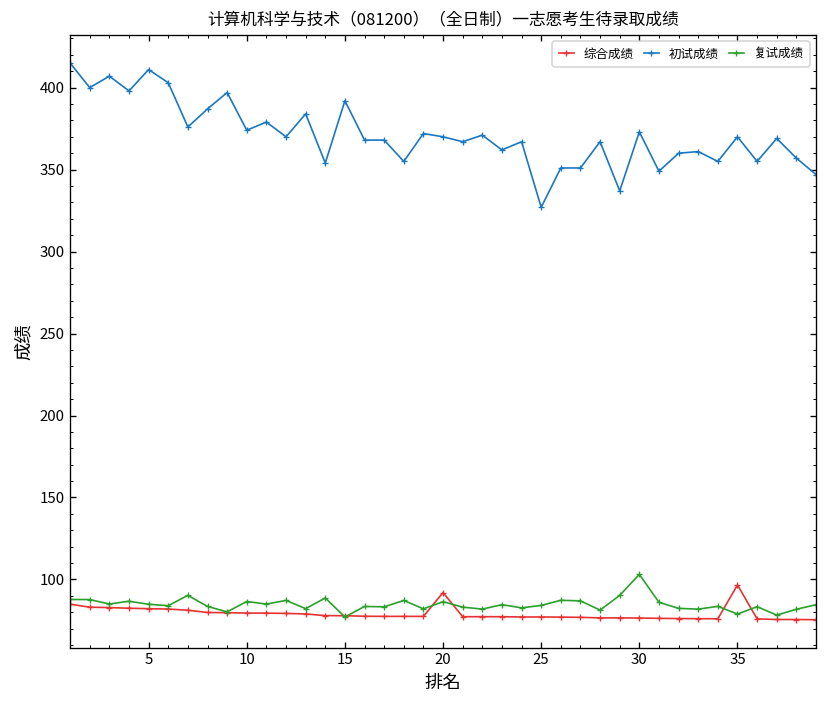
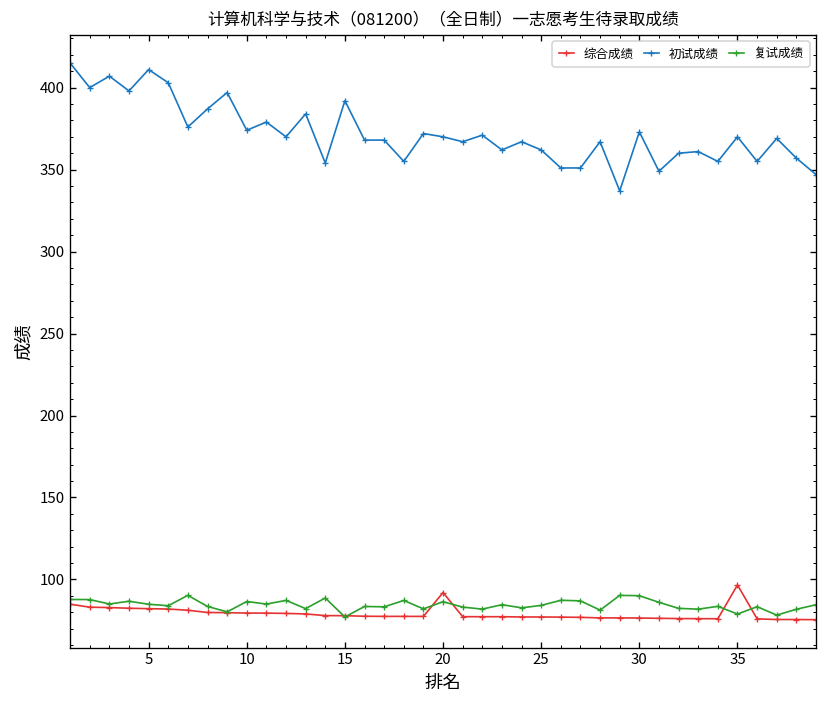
  {
    "综合成绩": {
      "5": 82,
      "10": 80,
      "20": 92,
      "25": 77,
      "30": 76,
      "35": 97
    },
    "初试成绩": {
      "5": 411,
      "10": 374,
      "15": 392,
      "20": 370,
-     "25": 327,
+     "25": 362,
      "30": 373,
      "35": 370
    },
    "复试成绩": {
      "5": 85,
      "10": 87,
      "20": 86,
      "25": 84,
-     "30": 103,
+     "30": 90,
      "35": 79
    }
  }
